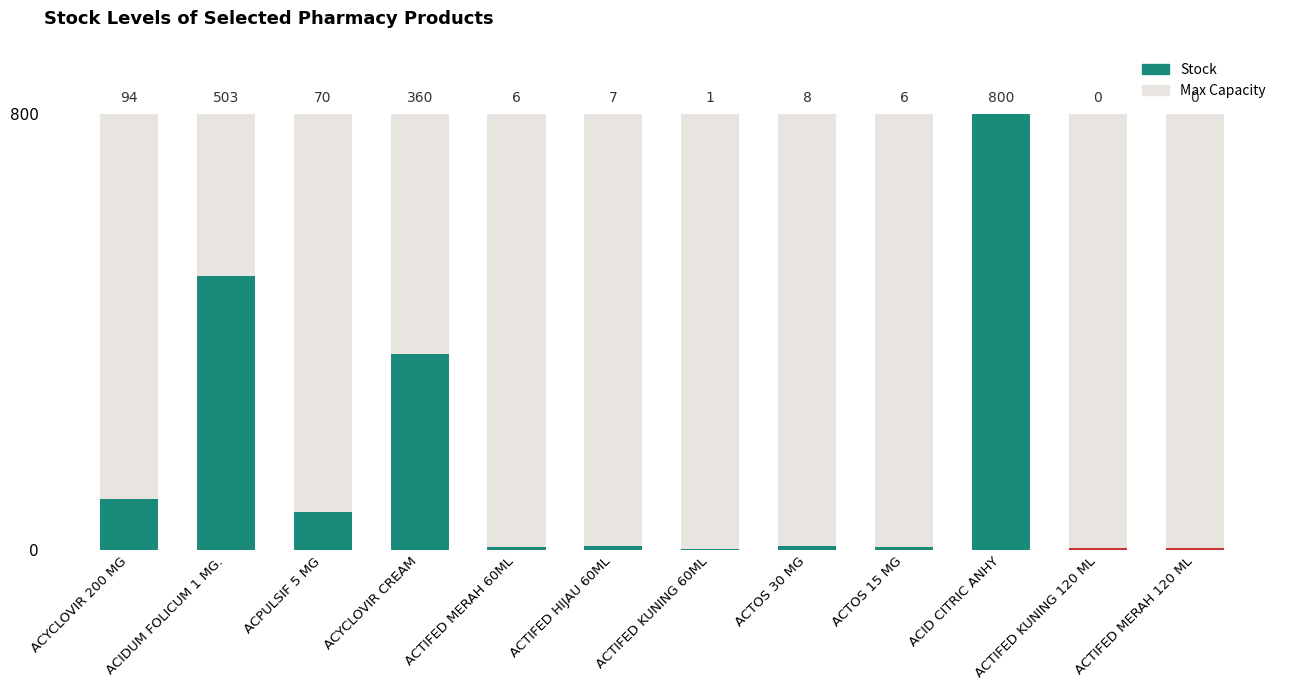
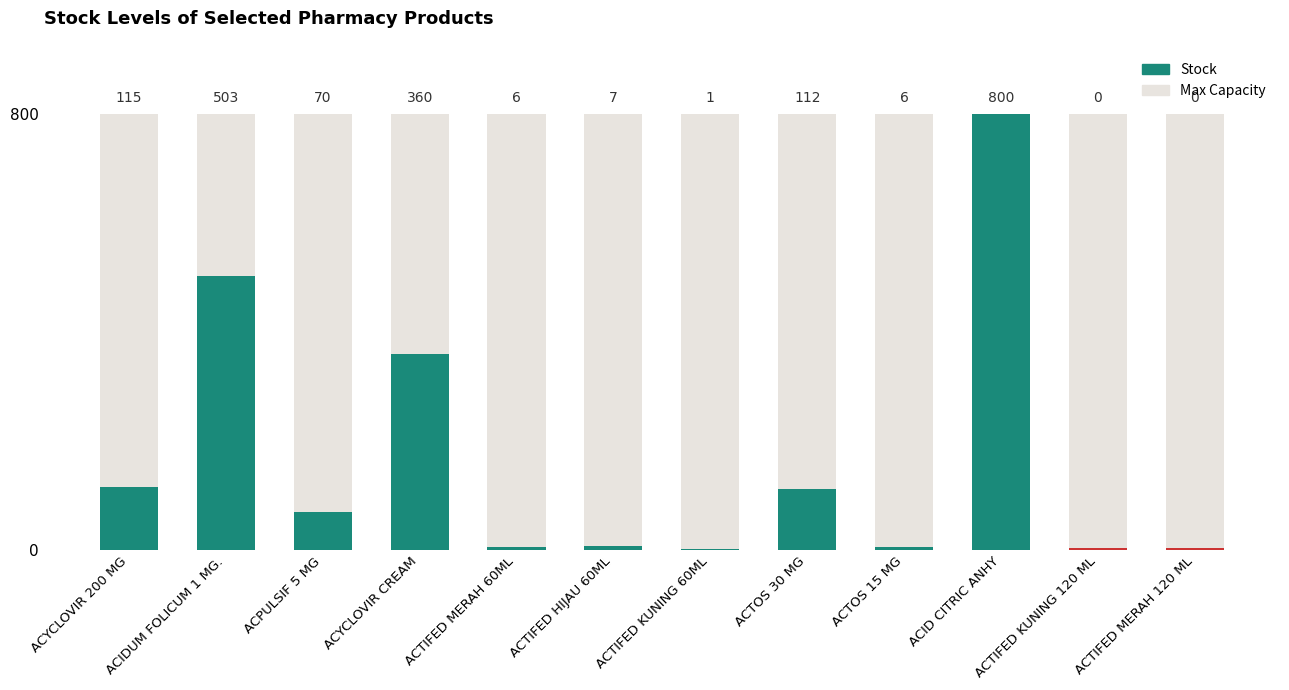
  {
    "Stock": {
-     "ACYCLOVIR 200 MG": 94,
-     "ACTOS 30 MG": 8,
+     "ACYCLOVIR 200 MG": 115,
+     "ACTOS 30 MG": 112,
      "ACID CITRIC ANHY": 800
    }
  }
